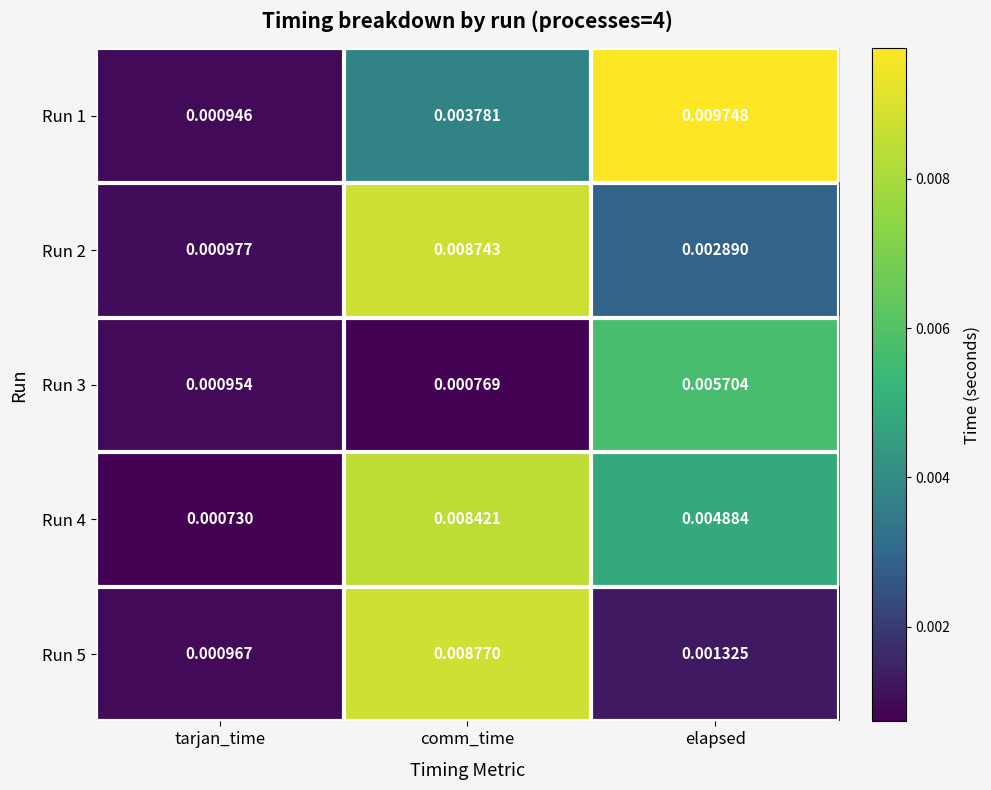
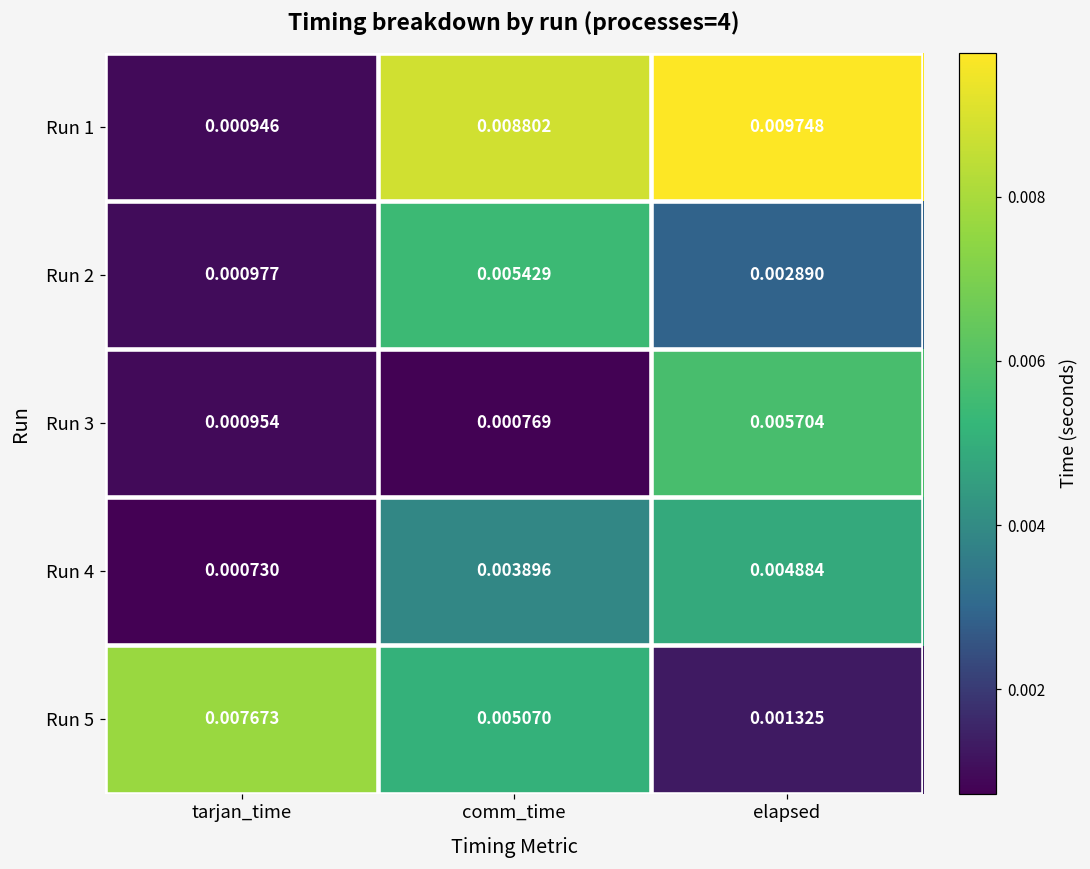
  {
    "Run 1": {
-     "comm_time": 0.003781
+     "comm_time": 0.008802
    },
    "Run 2": {
-     "comm_time": 0.008743
+     "comm_time": 0.005429
    },
    "Run 4": {
-     "comm_time": 0.008421
+     "comm_time": 0.003896
    },
    "Run 5": {
-     "tarjan_time": 0.000967,
-     "comm_time": 0.008770
+     "tarjan_time": 0.007673,
+     "comm_time": 0.005070
    }
  }
